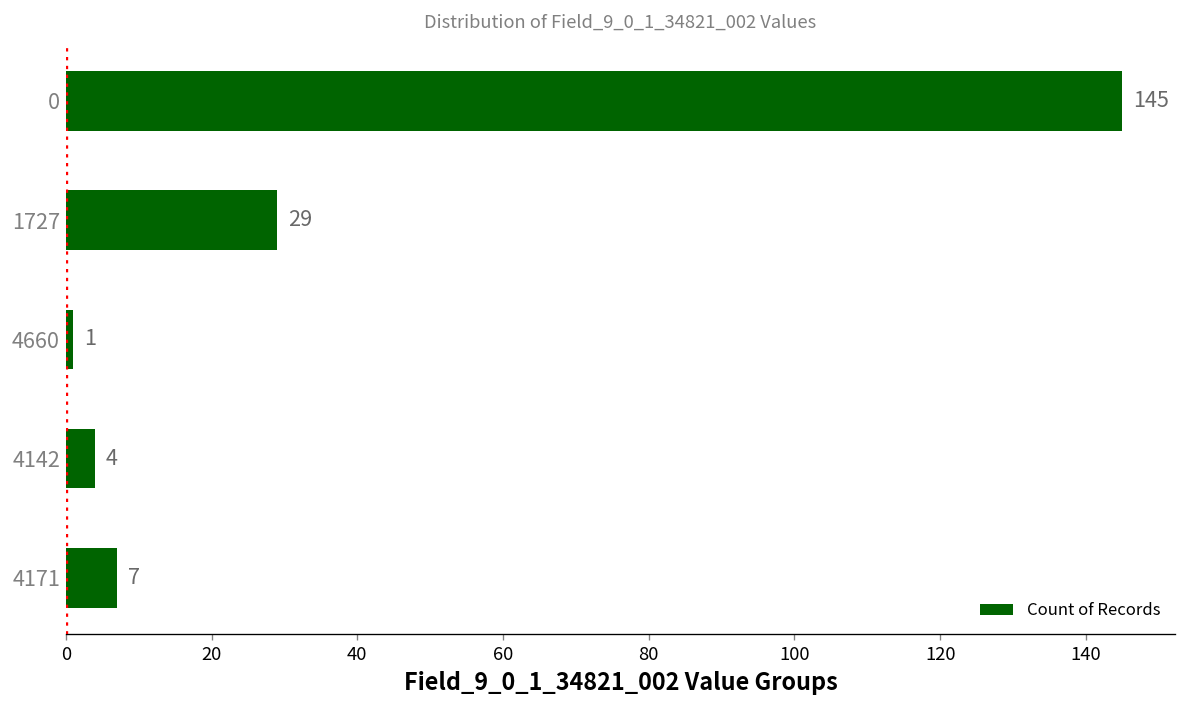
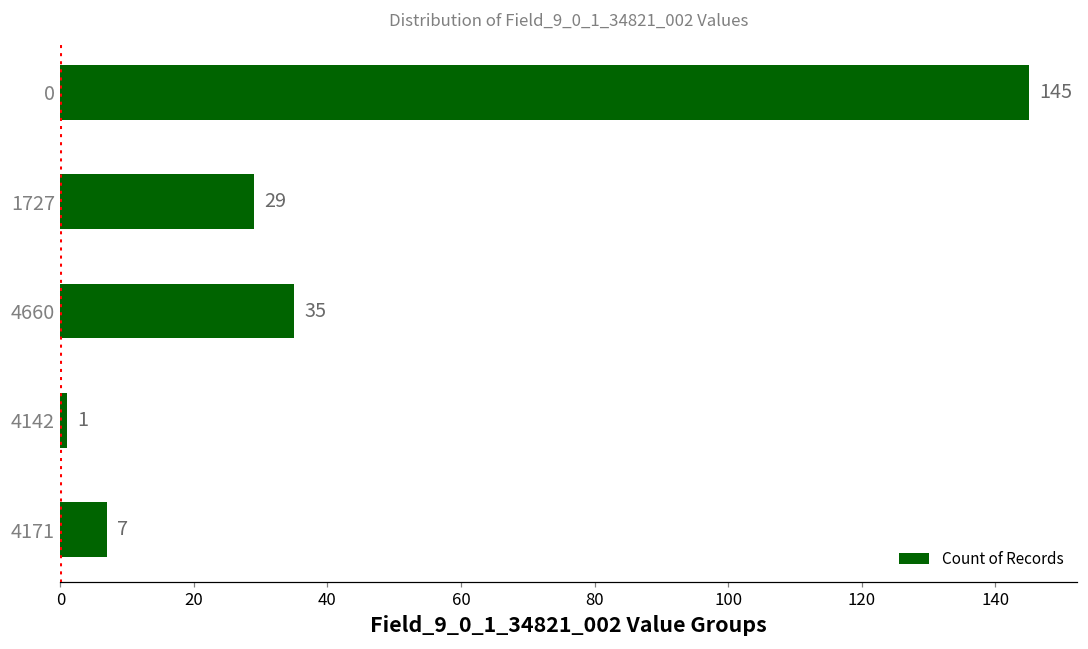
  {
    "0": 145,
    "1727": 29,
-   "4660": 1,
-   "4142": 4,
+   "4660": 35,
+   "4142": 1,
    "4171": 7
  }
